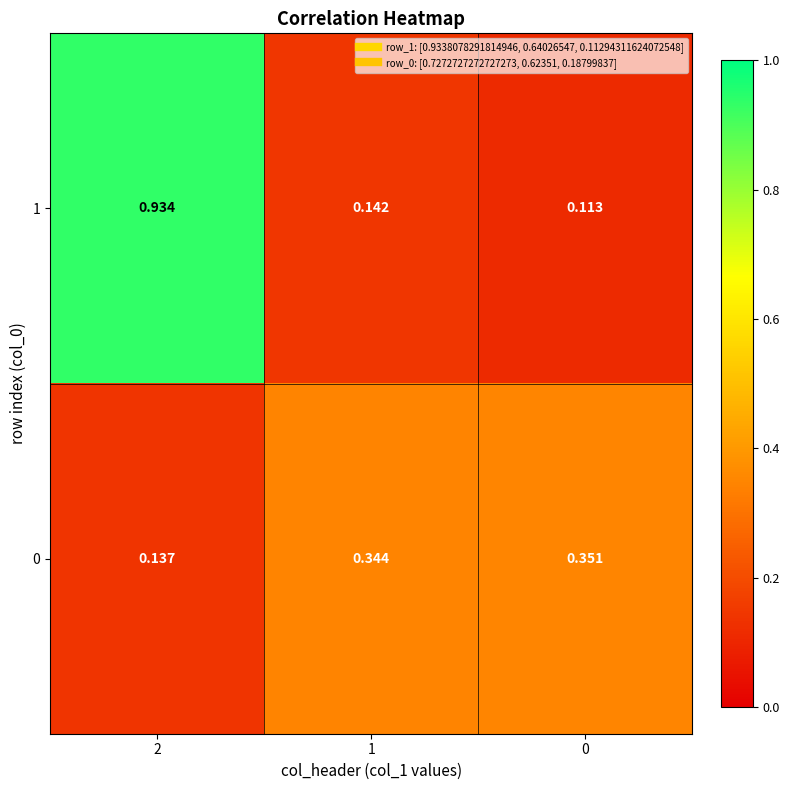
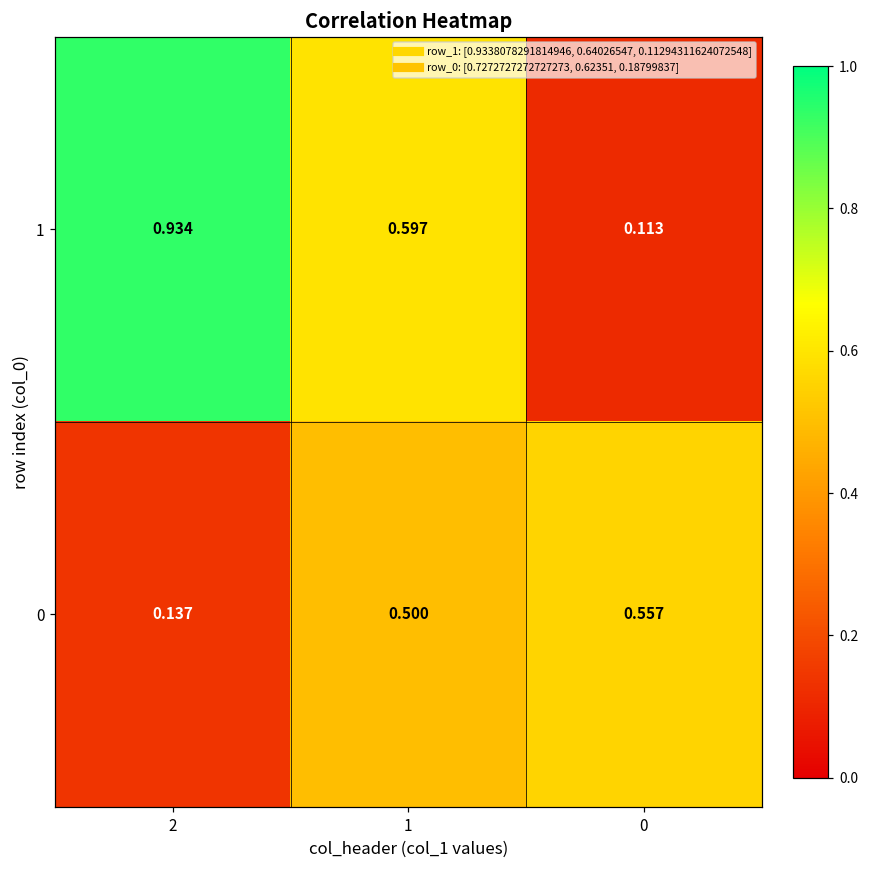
  {
    "1": {
      "2": 0.934,
-     "1": 0.142,
+     "1": 0.597,
      "0": 0.113
    },
    "0": {
      "2": 0.137,
-     "1": 0.344,
-     "0": 0.351
+     "1": 0.500,
+     "0": 0.557
    }
  }
